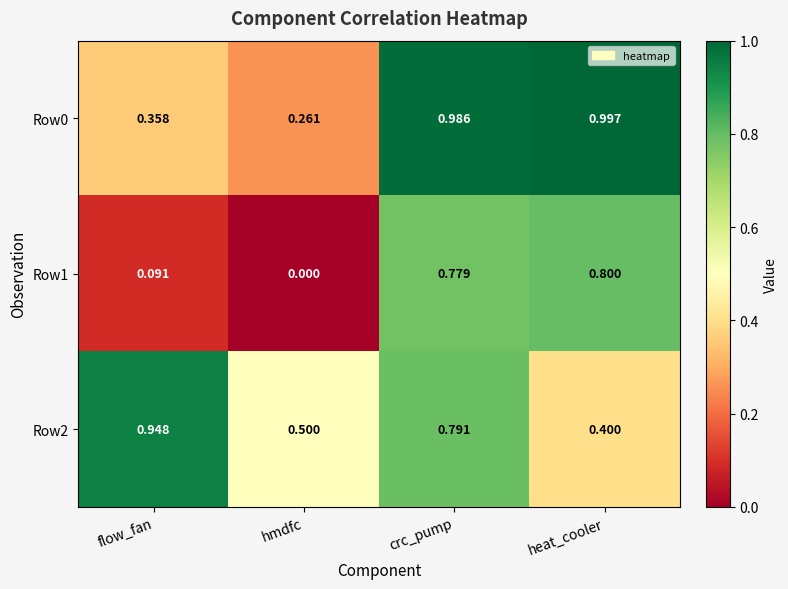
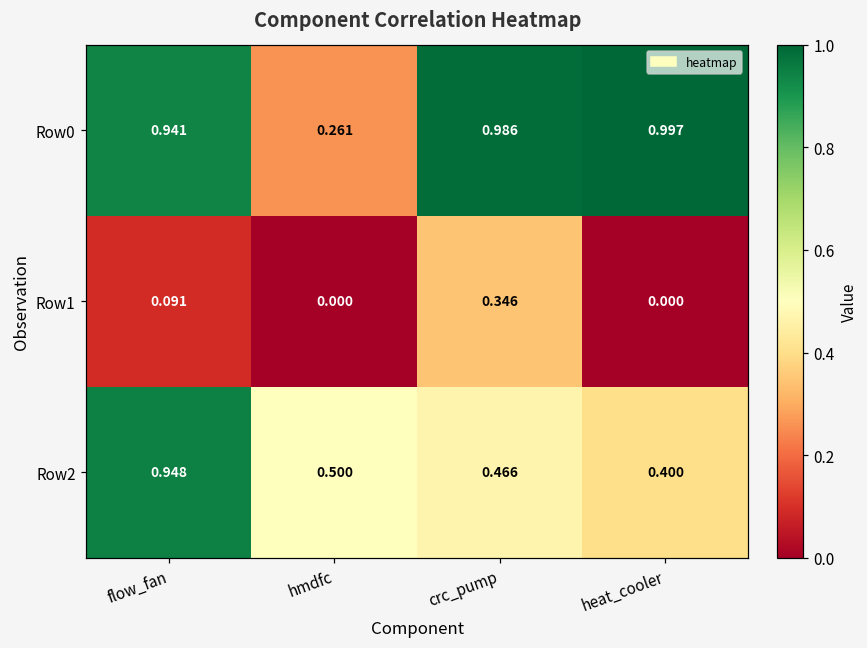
  {
    "Row0": {
-     "flow_fan": 0.358,
+     "flow_fan": 0.941,
      "hmdfc": 0.261,
      "crc_pump": 0.986,
      "heat_cooler": 0.997
    },
    "Row1": {
      "flow_fan": 0.091,
      "hmdfc": 0.000,
-     "crc_pump": 0.779,
-     "heat_cooler": 0.800
+     "crc_pump": 0.346,
+     "heat_cooler": 0.000
    },
    "Row2": {
      "flow_fan": 0.948,
      "hmdfc": 0.500,
-     "crc_pump": 0.791,
+     "crc_pump": 0.466,
      "heat_cooler": 0.400
    }
  }
